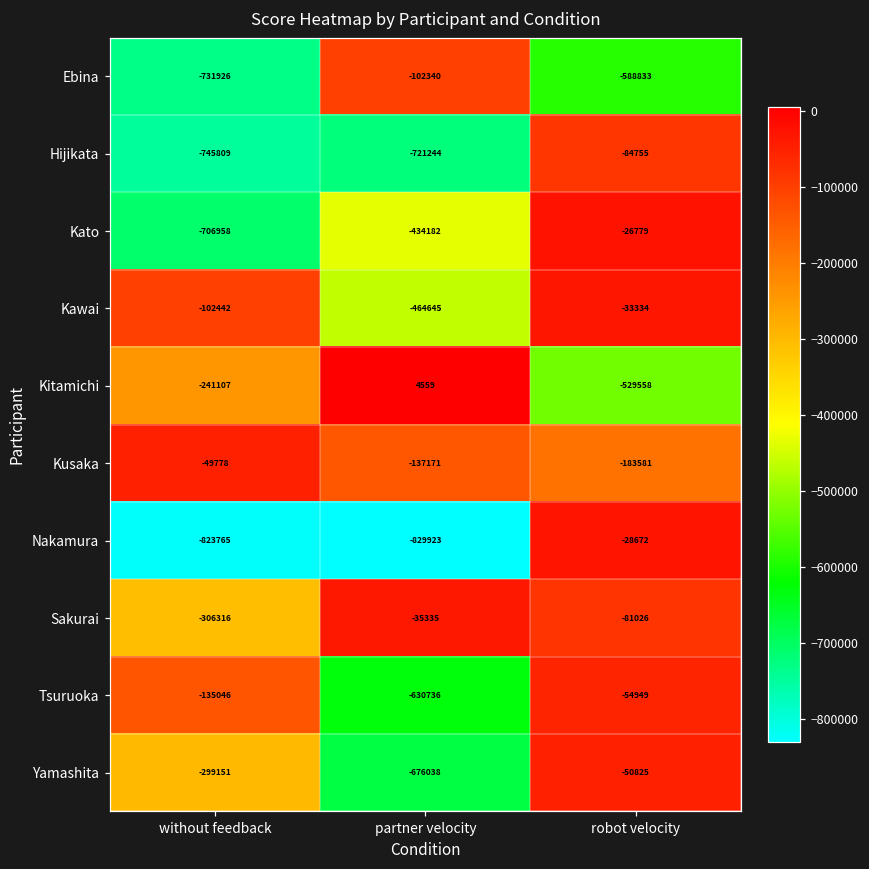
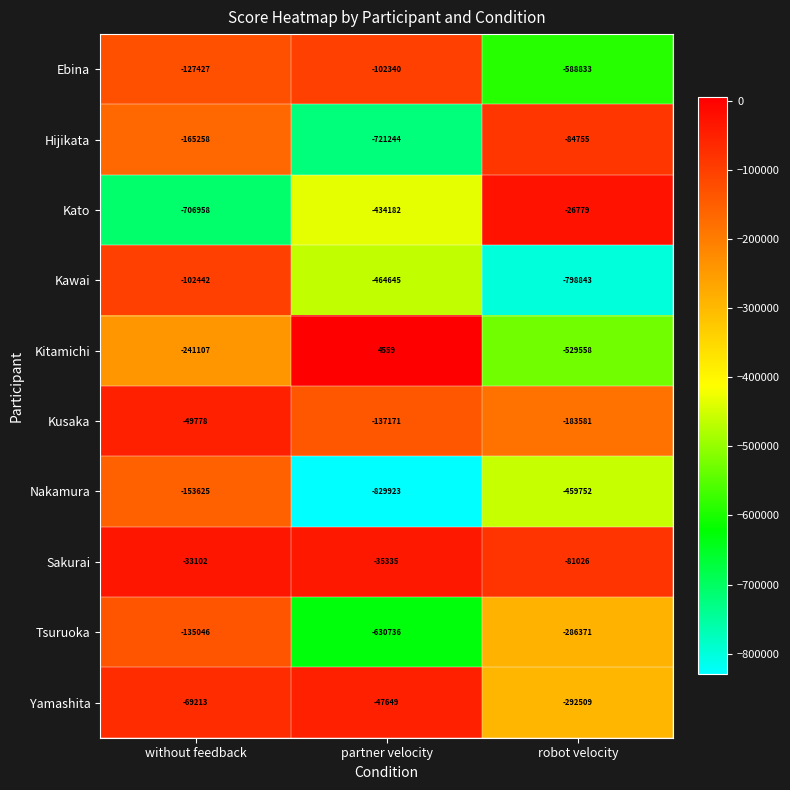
  {
    "Ebina": {
-     "without feedback": -731926,
+     "without feedback": -127427,
      "partner velocity": -102340,
      "robot velocity": -588833
    },
    "Hijikata": {
-     "without feedback": -745809,
+     "without feedback": -165258,
      "partner velocity": -721244,
      "robot velocity": -84755
    },
    "Kato": {
      "without feedback": -706958,
      "partner velocity": -434182,
      "robot velocity": -26779
    },
    "Kawai": {
      "without feedback": -102442,
      "partner velocity": -464645,
-     "robot velocity": -33334
+     "robot velocity": -798843
    },
    "Kitamichi": {
      "without feedback": -241107,
      "partner velocity": 4559,
      "robot velocity": -529558
    },
    "Kusaka": {
      "without feedback": -49778,
      "partner velocity": -137171,
      "robot velocity": -183581
    },
    "Nakamura": {
-     "without feedback": -823765,
+     "without feedback": -153625,
      "partner velocity": -829923,
-     "robot velocity": -28672
+     "robot velocity": -459752
    },
    "Sakurai": {
-     "without feedback": -306316,
+     "without feedback": -33102,
      "partner velocity": -35335,
      "robot velocity": -81026
    },
    "Tsuruoka": {
      "without feedback": -135046,
      "partner velocity": -630736,
-     "robot velocity": -54949
+     "robot velocity": -286371
    },
    "Yamashita": {
-     "without feedback": -299151,
-     "partner velocity": -676038,
-     "robot velocity": -50825
+     "without feedback": -69213,
+     "partner velocity": -47649,
+     "robot velocity": -292509
    }
  }
